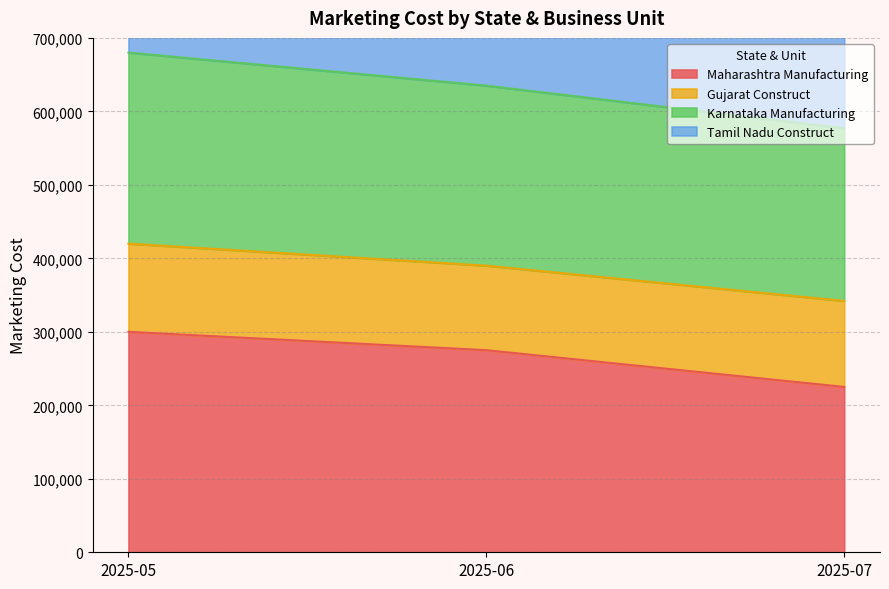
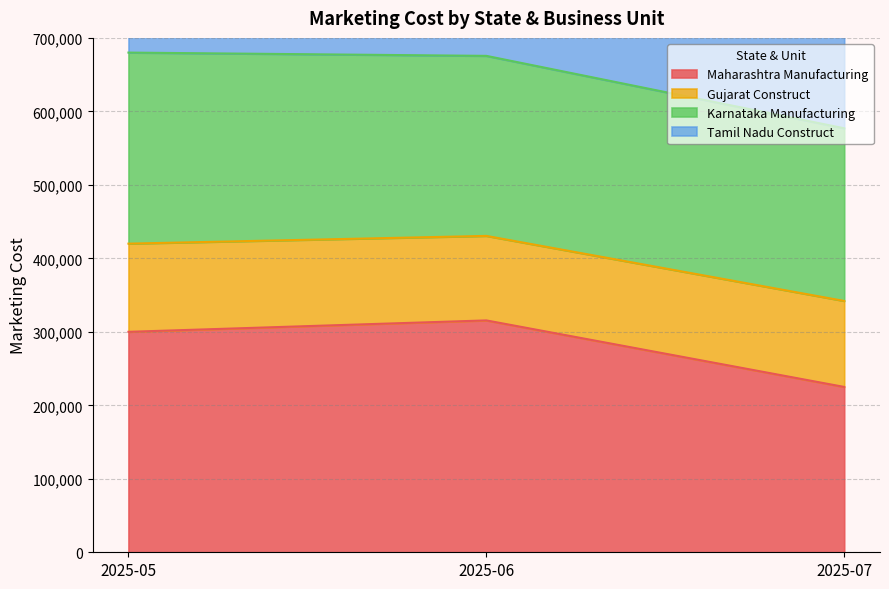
  {
    "Maharashtra Manufacturing": {
      "2025-05": "300,000",
-     "2025-06": "280,000",
+     "2025-06": "320,000",
      "2025-07": "230,000"
    },
    "Gujarat Construct": {
      "2025-05": "120,000",
      "2025-06": "120,000",
      "2025-07": "120,000"
    },
    "Karnataka Manufacturing": {
      "2025-05": "260,000",
      "2025-06": "250,000"
    }
  }
